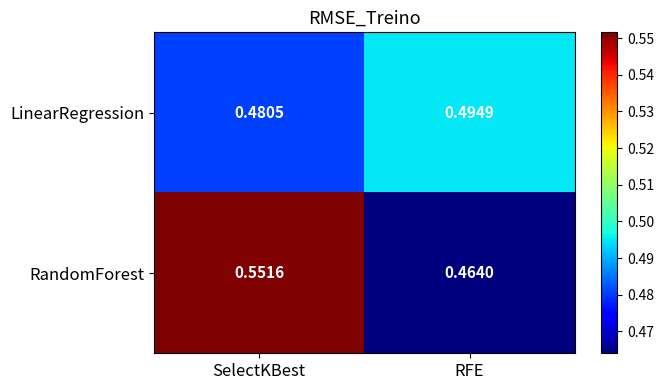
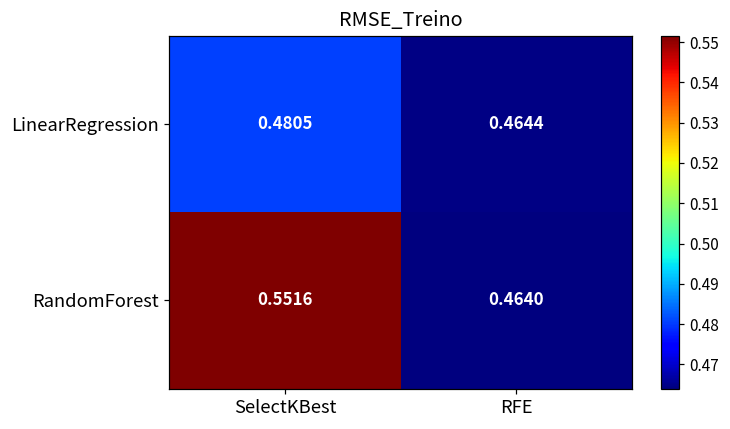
  {
    "LinearRegression": {
      "SelectKBest": 0.4805,
-     "RFE": 0.4949
+     "RFE": 0.4644
    },
    "RandomForest": {
      "SelectKBest": 0.5516,
      "RFE": 0.4640
    }
  }
